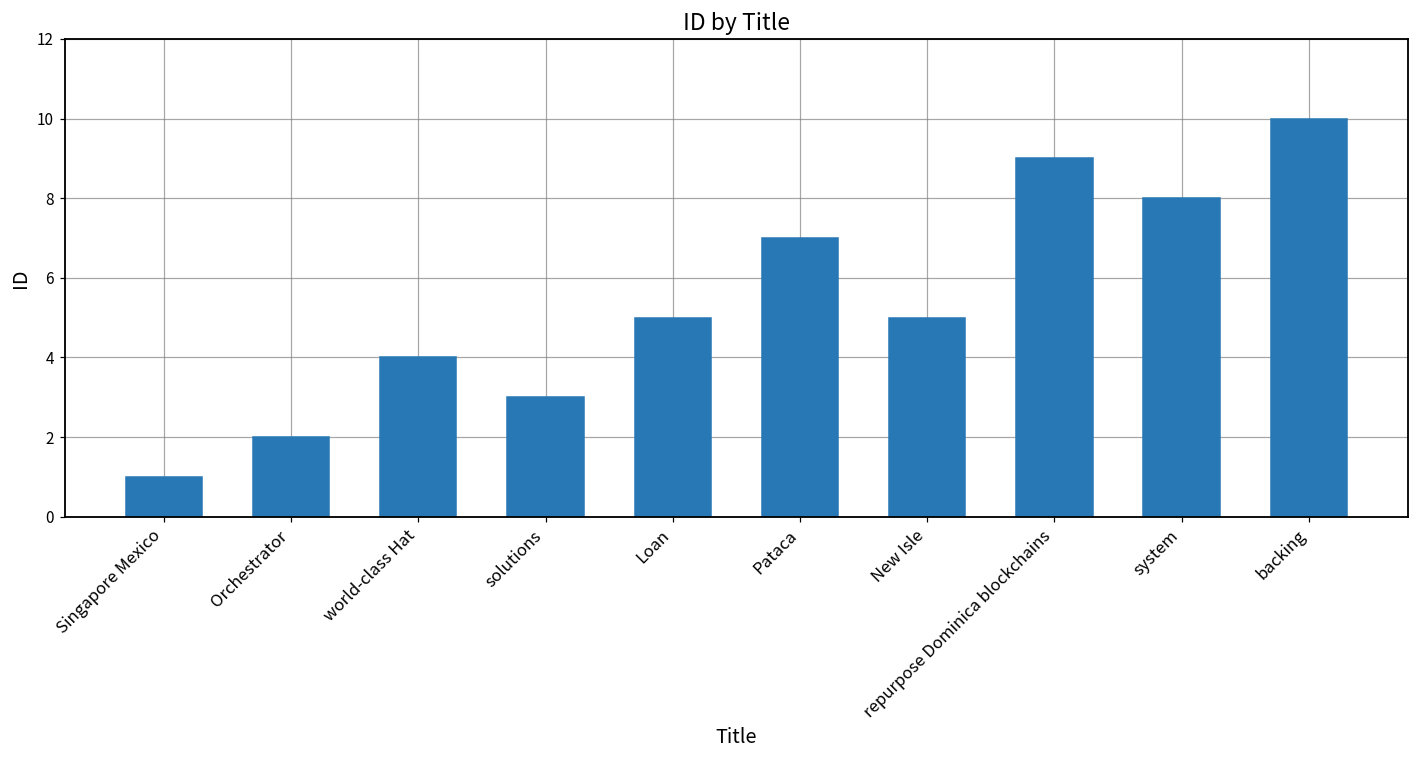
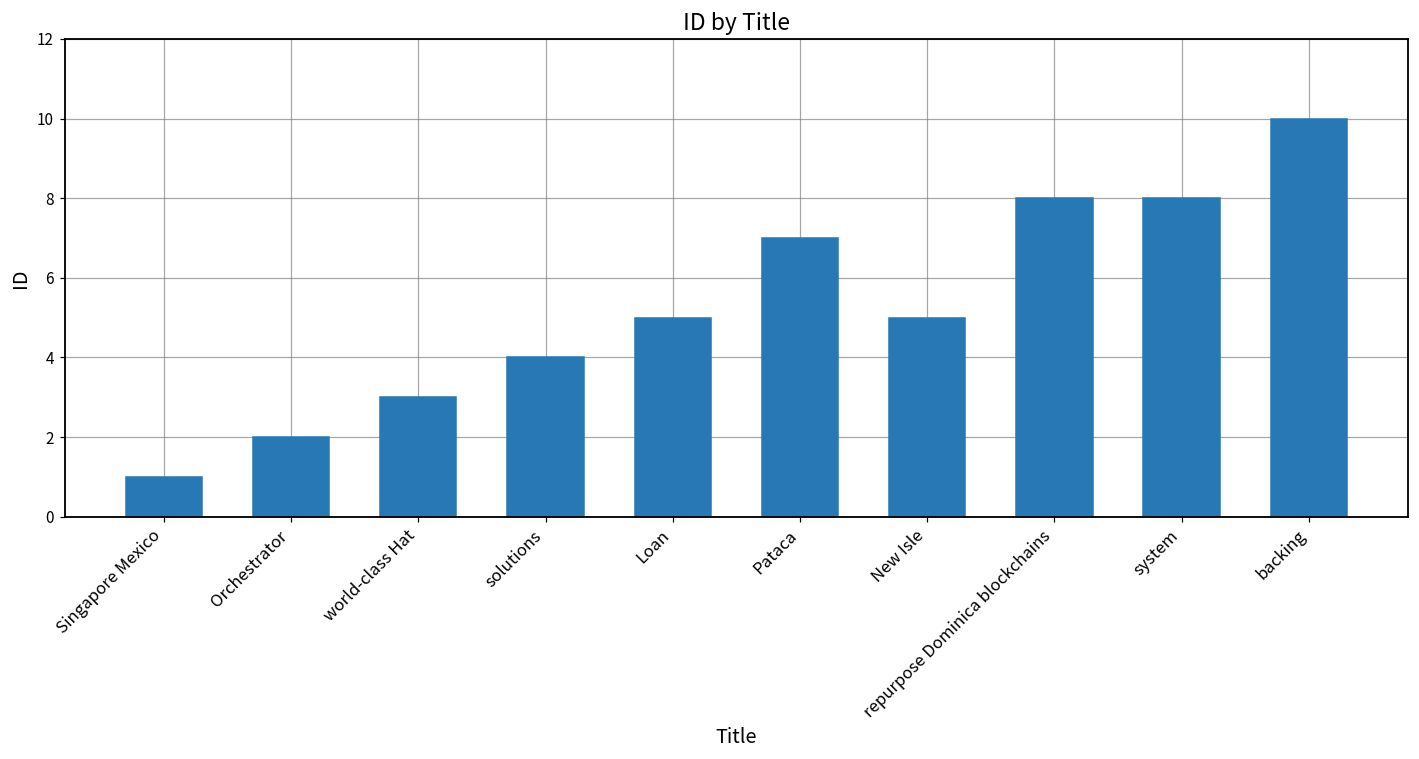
  {
    "Singapore Mexico": 1,
    "Orchestrator": 2,
-   "world-class Hat": 4,
-   "solutions": 3,
+   "world-class Hat": 3,
+   "solutions": 4,
    "Loan": 5,
    "Pataca": 7,
    "New Isle": 5,
-   "repurpose Dominica blockchains": 9,
+   "repurpose Dominica blockchains": 8,
    "system": 8,
    "backing": 10
  }
